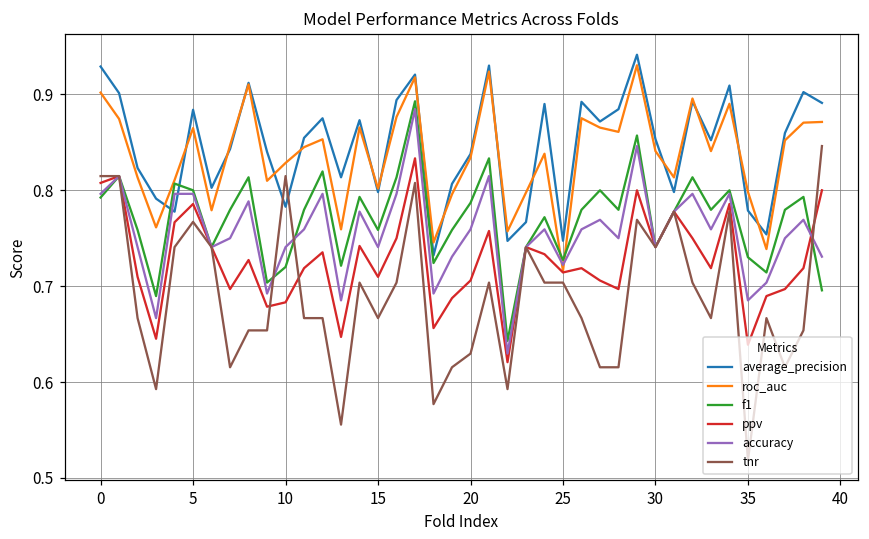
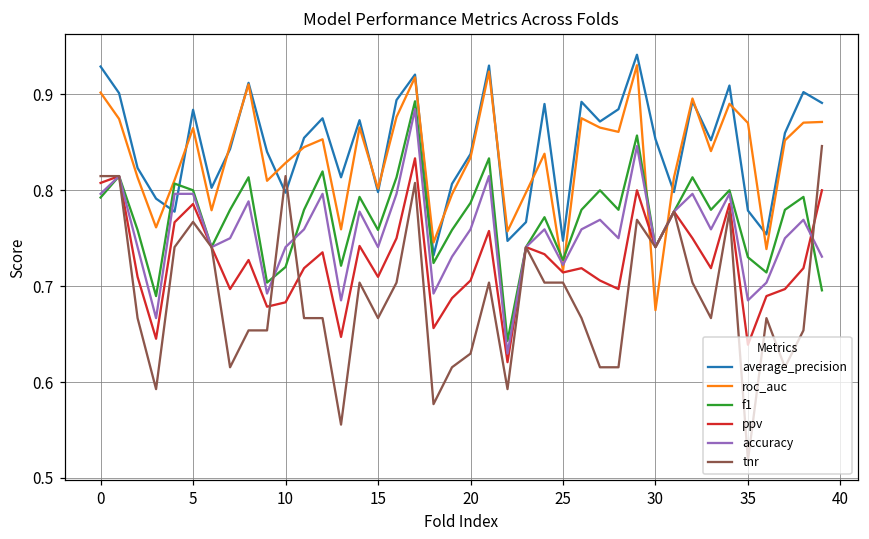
  {
    "average_precision": {
      "0": 0.93,
      "5": 0.88,
-     "10": 0.78,
+     "10": 0.80,
      "15": 0.80,
      "20": 0.84,
      "25": 0.75,
      "30": 0.85,
      "35": 0.78
    },
    "roc_auc": {
      "0": 0.90,
      "5": 0.86,
      "10": 0.83,
      "15": 0.80,
      "20": 0.83,
-     "30": 0.84,
-     "35": 0.80
+     "30": 0.67,
+     "35": 0.87
    },
    "f1": {
      "0": 0.79,
      "5": 0.80,
      "10": 0.72,
      "15": 0.76,
      "20": 0.79,
      "25": 0.73,
      "35": 0.73
    },
    "ppv": {
      "0": 0.81,
      "5": 0.79,
      "10": 0.68,
      "15": 0.71,
      "20": 0.71,
      "35": 0.64
    },
    "accuracy": {
      "0": 0.80,
      "5": 0.80,
      "10": 0.74,
      "15": 0.74,
      "20": 0.76,
      "25": 0.72,
      "35": 0.69
    },
    "tnr": {
      "0": 0.81,
      "5": 0.77,
      "10": 0.81,
      "15": 0.67,
      "20": 0.63,
      "25": 0.70
    }
  }
